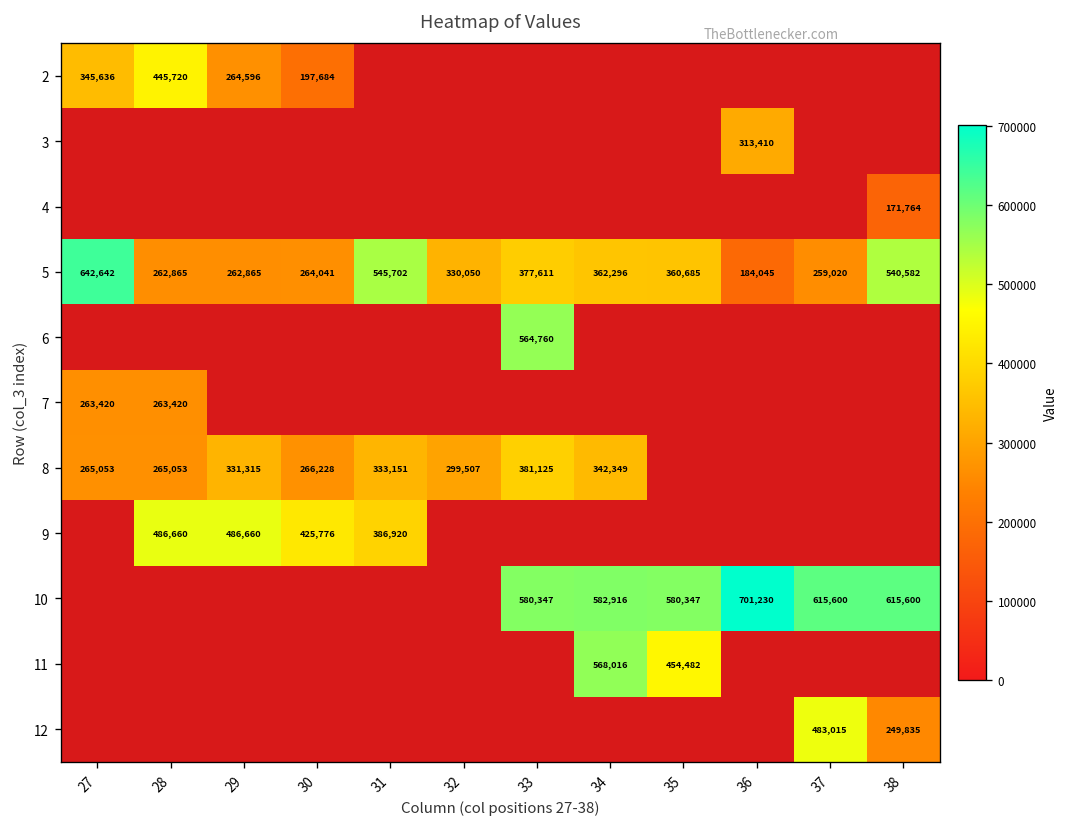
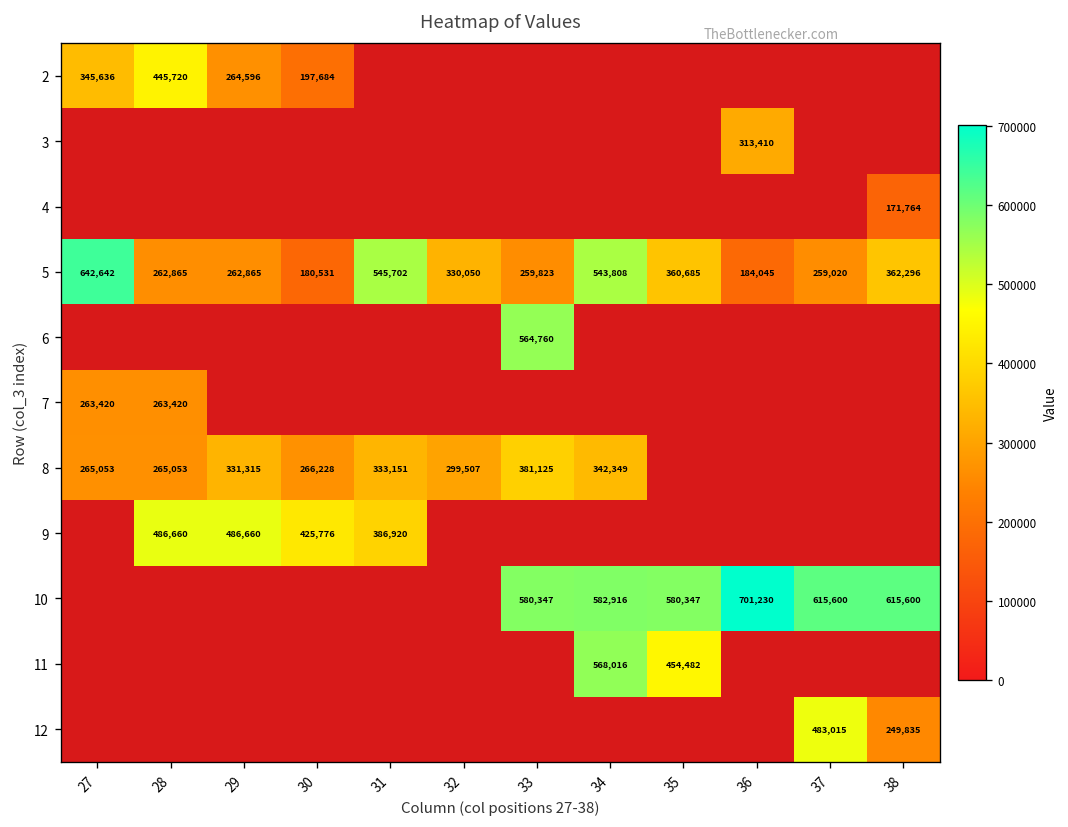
  {
    "2": {
      "27": "345,636",
      "28": "445,720",
      "29": "264,596",
      "30": "197,684"
    },
    "3": {
      "36": "313,410"
    },
    "4": {
      "38": "171,764"
    },
    "5": {
      "27": "642,642",
      "28": "262,865",
      "29": "262,865",
-     "30": "264,041",
+     "30": "180,531",
      "31": "545,702",
      "32": "330,050",
-     "33": "377,611",
-     "34": "362,296",
+     "33": "259,823",
+     "34": "543,808",
      "35": "360,685",
      "36": "184,045",
      "37": "259,020",
-     "38": "540,582"
+     "38": "362,296"
    },
    "6": {
      "33": "564,760"
    },
    "7": {
      "27": "263,420",
      "28": "263,420"
    },
    "8": {
      "27": "265,053",
      "28": "265,053",
      "29": "331,315",
      "30": "266,228",
      "31": "333,151",
      "32": "299,507",
      "33": "381,125",
      "34": "342,349"
    },
    "9": {
      "28": "486,660",
      "29": "486,660",
      "30": "425,776",
      "31": "386,920"
    },
    "10": {
      "33": "580,347",
      "34": "582,916",
      "35": "580,347",
      "36": "701,230",
      "37": "615,600",
      "38": "615,600"
    },
    "11": {
      "34": "568,016",
      "35": "454,482"
    },
    "12": {
      "37": "483,015",
      "38": "249,835"
    }
  }
